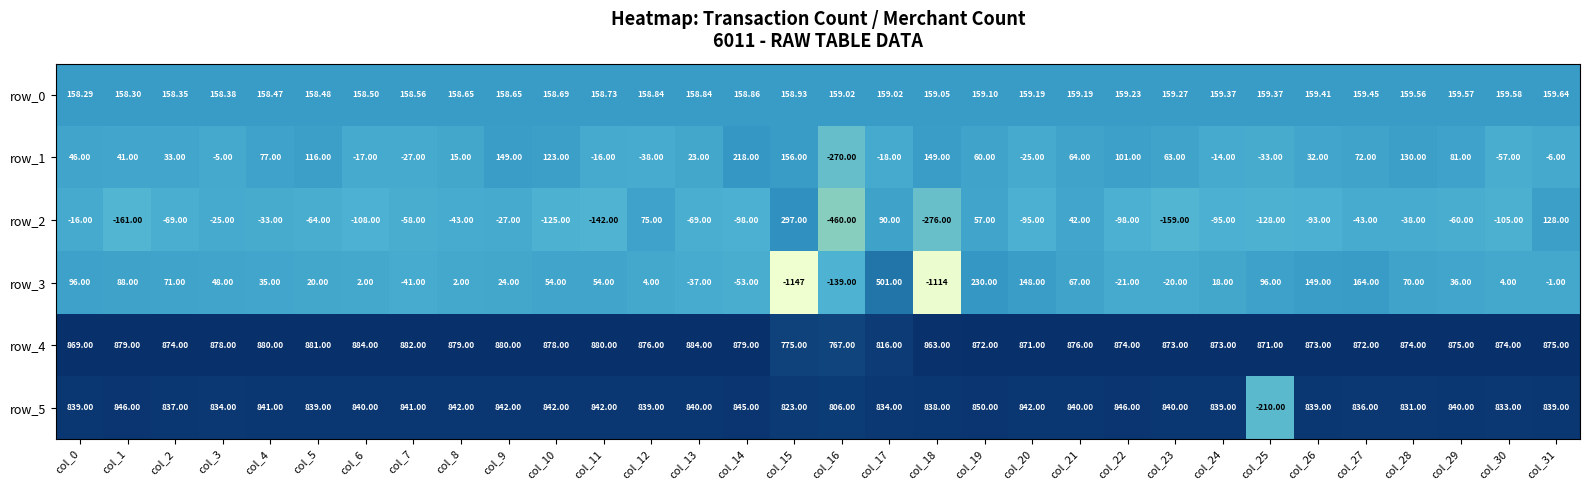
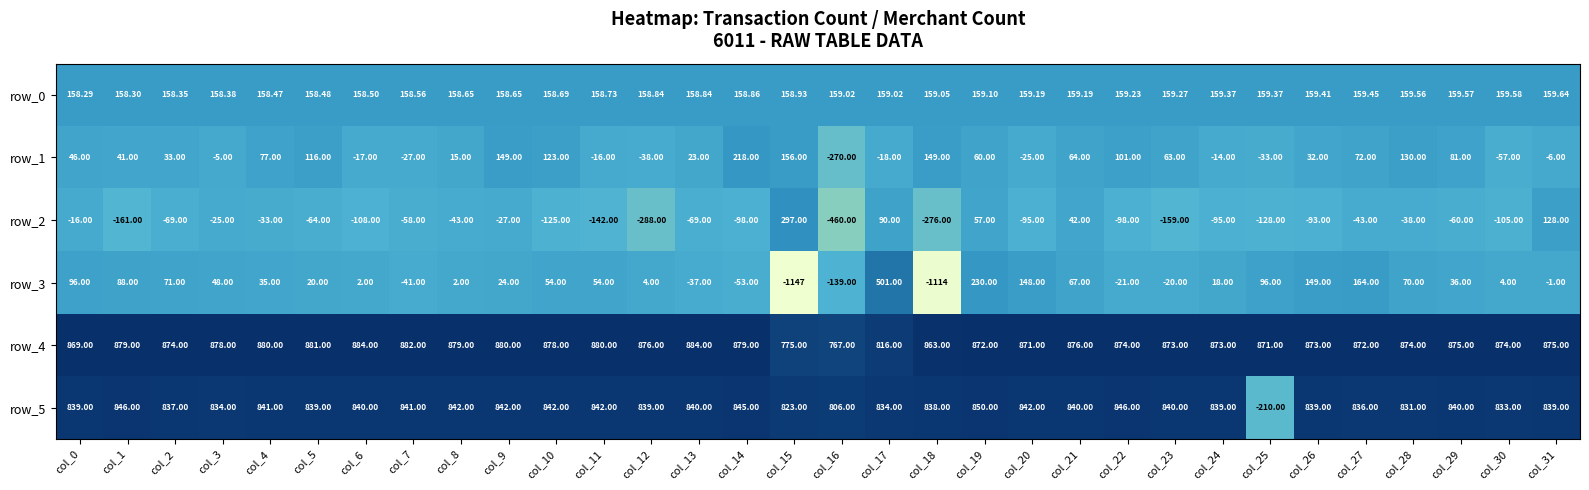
  {
    "row_0": {
      "col_0": 158.29,
      "col_1": 158.30,
      "col_2": 158.35,
      "col_3": 158.38,
      "col_4": 158.47,
      "col_5": 158.48,
      "col_6": 158.50,
      "col_7": 158.56,
      "col_8": 158.65,
      "col_9": 158.65,
      "col_10": 158.69,
      "col_11": 158.73,
      "col_12": 158.84,
      "col_13": 158.84,
      "col_14": 158.86,
      "col_15": 158.93,
      "col_16": 159.02,
      "col_17": 159.02,
      "col_18": 159.05,
      "col_19": 159.10,
      "col_20": 159.19,
      "col_21": 159.19,
      "col_22": 159.23,
      "col_23": 159.27,
      "col_24": 159.37,
      "col_25": 159.37,
      "col_26": 159.41,
      "col_27": 159.45,
      "col_28": 159.56,
      "col_29": 159.57,
      "col_30": 159.58,
      "col_31": 159.64
    },
    "row_1": {
      "col_0": 46.00,
      "col_1": 41.00,
      "col_2": 33.00,
      "col_3": -5.00,
      "col_4": 77.00,
      "col_5": 116.00,
      "col_6": -17.00,
      "col_7": -27.00,
      "col_8": 15.00,
      "col_9": 149.00,
      "col_10": 123.00,
      "col_11": -16.00,
      "col_12": -38.00,
      "col_13": 23.00,
      "col_14": 218.00,
      "col_15": 156.00,
      "col_16": -270.00,
      "col_17": -18.00,
      "col_18": 149.00,
      "col_19": 60.00,
      "col_20": -25.00,
      "col_21": 64.00,
      "col_22": 101.00,
      "col_23": 63.00,
      "col_24": -14.00,
      "col_25": -33.00,
      "col_26": 32.00,
      "col_27": 72.00,
      "col_28": 130.00,
      "col_29": 81.00,
      "col_30": -57.00,
      "col_31": -6.00
    },
    "row_2": {
      "col_0": -16.00,
      "col_1": -161.00,
      "col_2": -69.00,
      "col_3": -25.00,
      "col_4": -33.00,
      "col_5": -64.00,
      "col_6": -108.00,
      "col_7": -58.00,
      "col_8": -43.00,
      "col_9": -27.00,
      "col_10": -125.00,
      "col_11": -142.00,
-     "col_12": 75.00,
+     "col_12": -288.00,
      "col_13": -69.00,
      "col_14": -98.00,
      "col_15": 297.00,
      "col_16": -460.00,
      "col_17": 90.00,
      "col_18": -276.00,
      "col_19": 57.00,
      "col_20": -95.00,
      "col_21": 42.00,
      "col_22": -98.00,
      "col_23": -159.00,
      "col_24": -95.00,
      "col_25": -128.00,
      "col_26": -93.00,
      "col_27": -43.00,
      "col_28": -38.00,
      "col_29": -60.00,
      "col_30": -105.00,
      "col_31": 128.00
    },
    "row_3": {
      "col_0": 96.00,
      "col_1": 88.00,
      "col_2": 71.00,
      "col_3": 48.00,
      "col_4": 35.00,
      "col_5": 20.00,
      "col_6": 2.00,
      "col_7": -41.00,
      "col_8": 2.00,
      "col_9": 24.00,
      "col_10": 54.00,
      "col_11": 54.00,
      "col_12": 4.00,
      "col_13": -37.00,
      "col_14": -53.00,
      "col_15": -1147,
      "col_16": -139.00,
      "col_17": 501.00,
      "col_18": -1114,
      "col_19": 230.00,
      "col_20": 148.00,
      "col_21": 67.00,
      "col_22": -21.00,
      "col_23": -20.00,
      "col_24": 18.00,
      "col_25": 96.00,
      "col_26": 149.00,
      "col_27": 164.00,
      "col_28": 70.00,
      "col_29": 36.00,
      "col_30": 4.00,
      "col_31": -1.00
    },
    "row_4": {
      "col_0": 869.00,
      "col_1": 879.00,
      "col_2": 874.00,
      "col_3": 878.00,
      "col_4": 880.00,
      "col_5": 881.00,
      "col_6": 884.00,
      "col_7": 882.00,
      "col_8": 879.00,
      "col_9": 880.00,
      "col_10": 878.00,
      "col_11": 880.00,
      "col_12": 876.00,
      "col_13": 884.00,
      "col_14": 879.00,
      "col_15": 775.00,
      "col_16": 767.00,
      "col_17": 816.00,
      "col_18": 863.00,
      "col_19": 872.00,
      "col_20": 871.00,
      "col_21": 876.00,
      "col_22": 874.00,
      "col_23": 873.00,
      "col_24": 873.00,
      "col_25": 871.00,
      "col_26": 873.00,
      "col_27": 872.00,
      "col_28": 874.00,
      "col_29": 875.00,
      "col_30": 874.00,
      "col_31": 875.00
    },
    "row_5": {
      "col_0": 839.00,
      "col_1": 846.00,
      "col_2": 837.00,
      "col_3": 834.00,
      "col_4": 841.00,
      "col_5": 839.00,
      "col_6": 840.00,
      "col_7": 841.00,
      "col_8": 842.00,
      "col_9": 842.00,
      "col_10": 842.00,
      "col_11": 842.00,
      "col_12": 839.00,
      "col_13": 840.00,
      "col_14": 845.00,
      "col_15": 823.00,
      "col_16": 806.00,
      "col_17": 834.00,
      "col_18": 838.00,
      "col_19": 850.00,
      "col_20": 842.00,
      "col_21": 840.00,
      "col_22": 846.00,
      "col_23": 840.00,
      "col_24": 839.00,
      "col_25": -210.00,
      "col_26": 839.00,
      "col_27": 836.00,
      "col_28": 831.00,
      "col_29": 840.00,
      "col_30": 833.00,
      "col_31": 839.00
    }
  }
